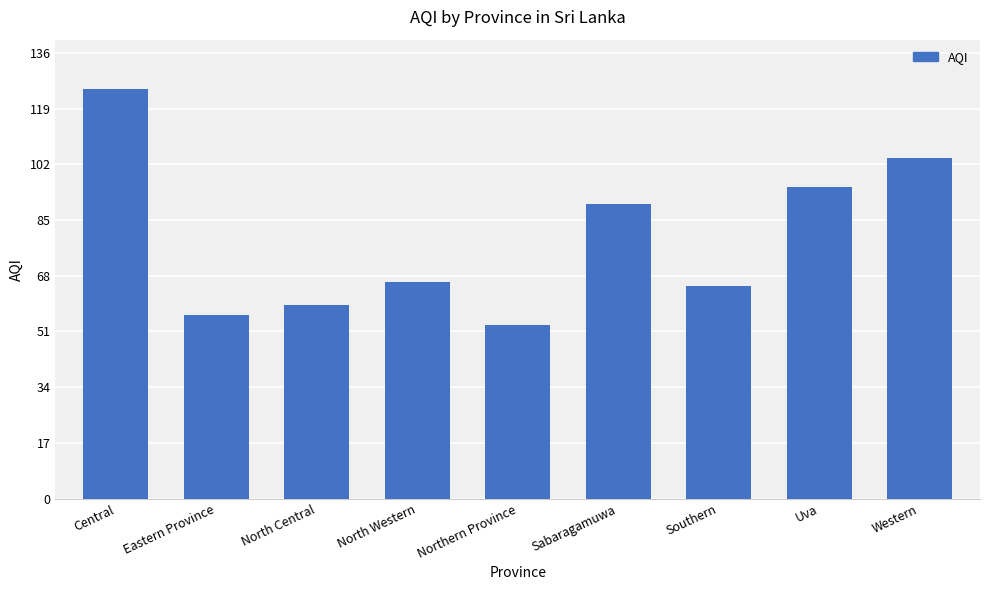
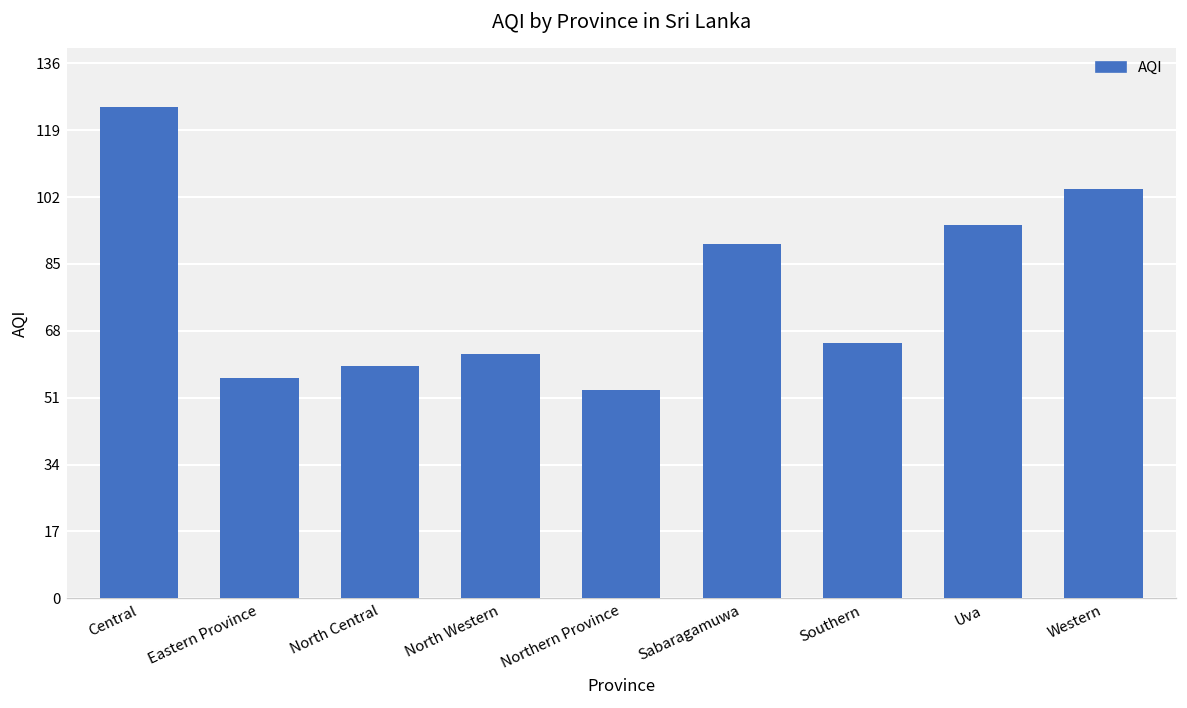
  {
    "Central": 125,
    "Eastern Province": 56,
    "North Central": 59,
-   "North Western": 66,
+   "North Western": 62,
    "Northern Province": 53,
    "Sabaragamuwa": 90,
    "Southern": 65,
    "Uva": 95,
    "Western": 104
  }
